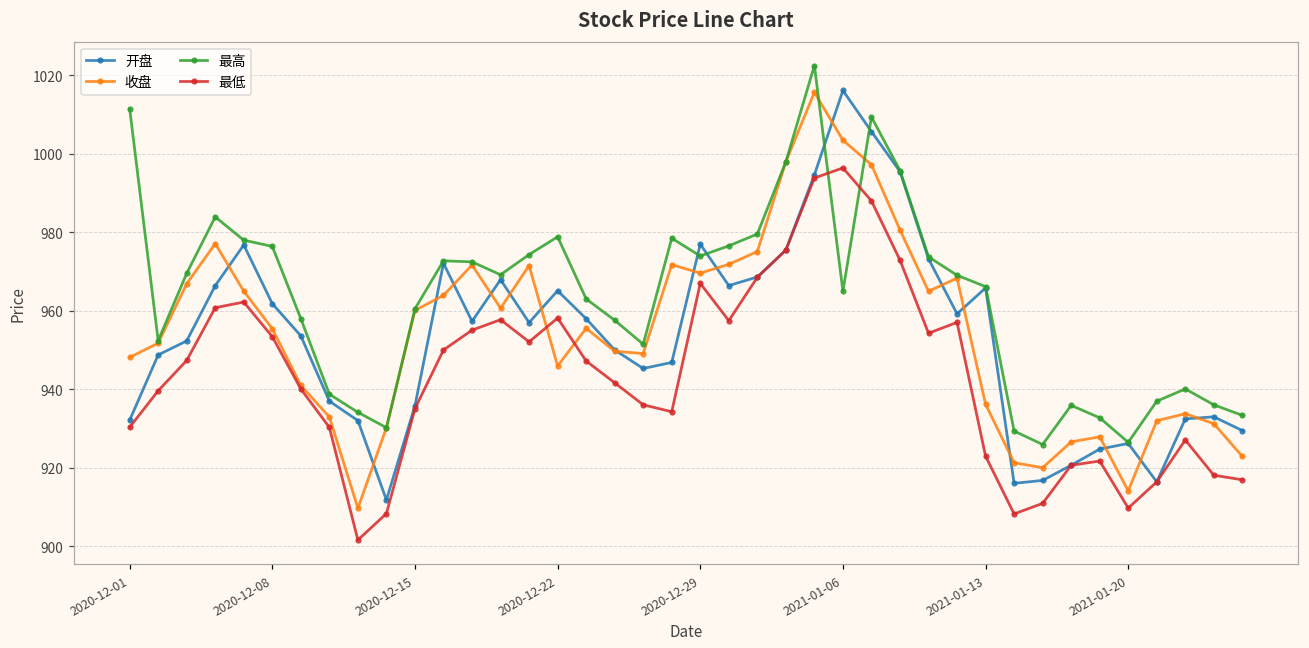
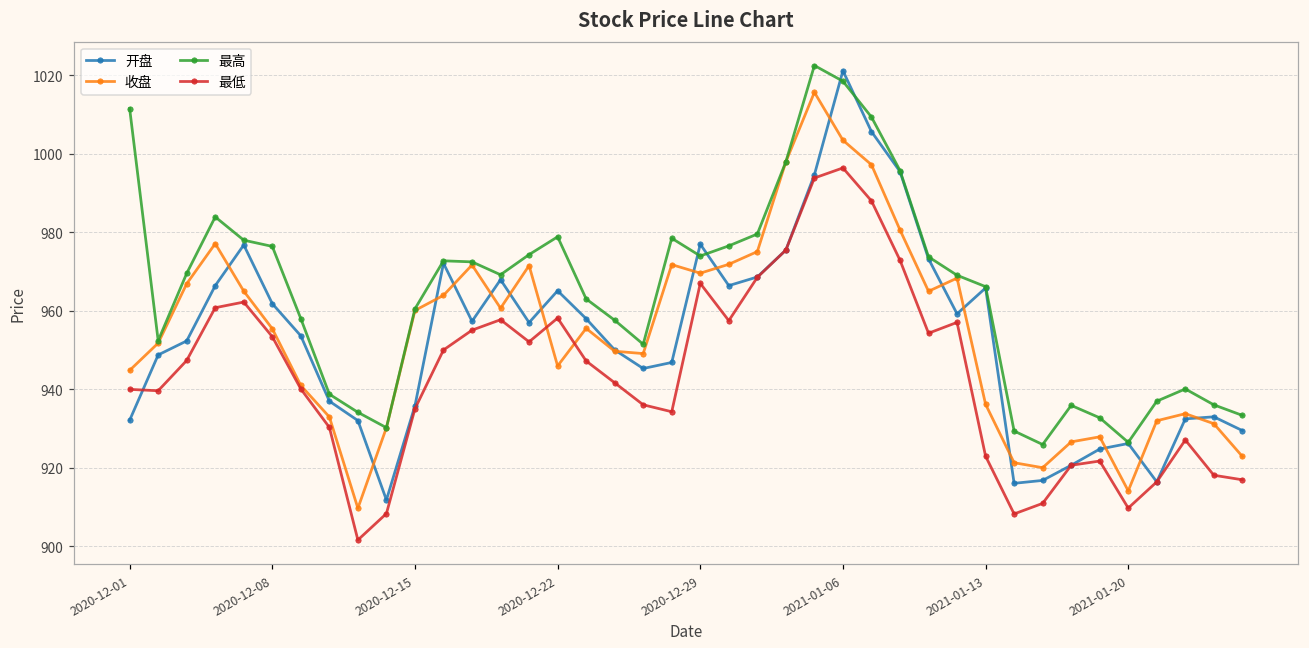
  {
    "开盘": {
      "2020-12-01": 932,
      "2020-12-08": 962,
      "2020-12-15": 936,
      "2020-12-22": 965,
      "2020-12-29": 977,
-     "2021-01-06": 1016
+     "2021-01-06": 1021
    },
    "收盘": {
-     "2020-12-01": 948,
+     "2020-12-01": 945,
      "2020-12-08": 955,
      "2020-12-22": 946,
      "2020-12-29": 970,
      "2021-01-06": 1003,
      "2021-01-13": 936,
      "2021-01-20": 914
    },
    "最高": {
      "2020-12-01": 1012,
      "2020-12-08": 976,
      "2020-12-22": 979,
      "2020-12-29": 974,
-     "2021-01-06": 965
+     "2021-01-06": 1019
    },
    "最低": {
-     "2020-12-01": 930,
+     "2020-12-01": 940,
      "2020-12-08": 953,
      "2020-12-15": 935,
      "2020-12-22": 958,
      "2020-12-29": 967,
      "2021-01-06": 996,
      "2021-01-13": 923,
      "2021-01-20": 910
    }
  }
